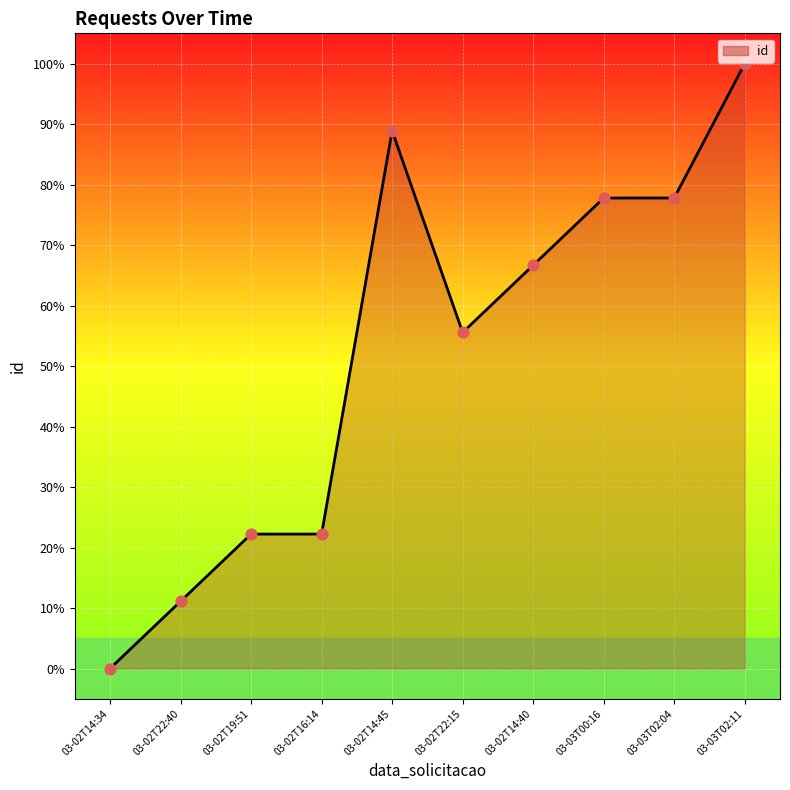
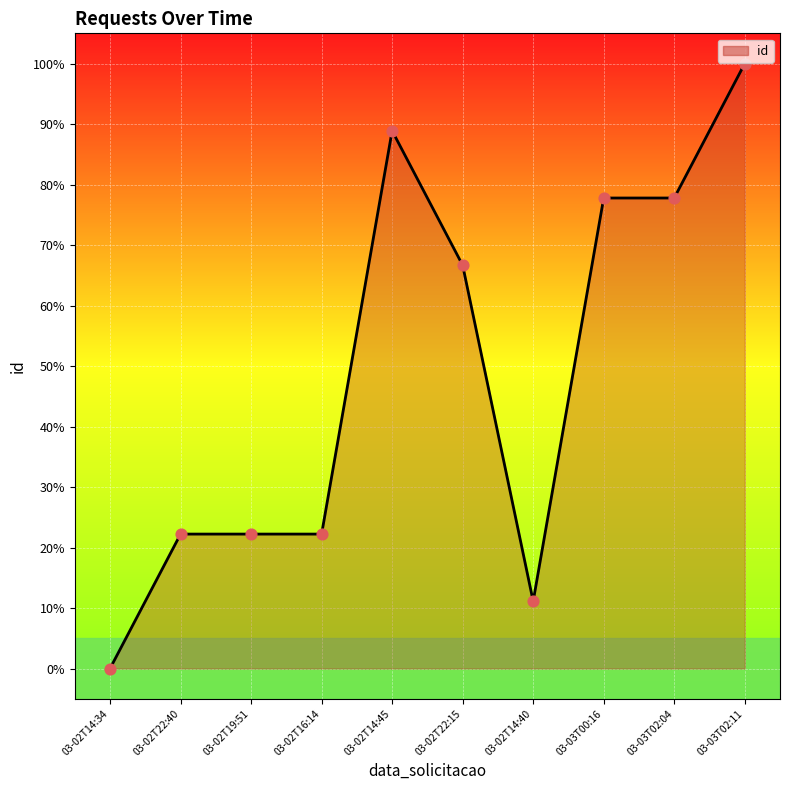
  {
-   "03-02T22:40": "11%",
+   "03-02T22:40": "22%",
    "03-02T19:51": "22%",
    "03-02T16:14": "22%",
    "03-02T14:45": "89%",
-   "03-02T22:15": "56%",
-   "03-02T14:40": "67%",
+   "03-02T22:15": "67%",
+   "03-02T14:40": "11%",
    "03-03T00:16": "78%",
    "03-03T02:04": "78%",
    "03-03T02:11": "100%"
  }
